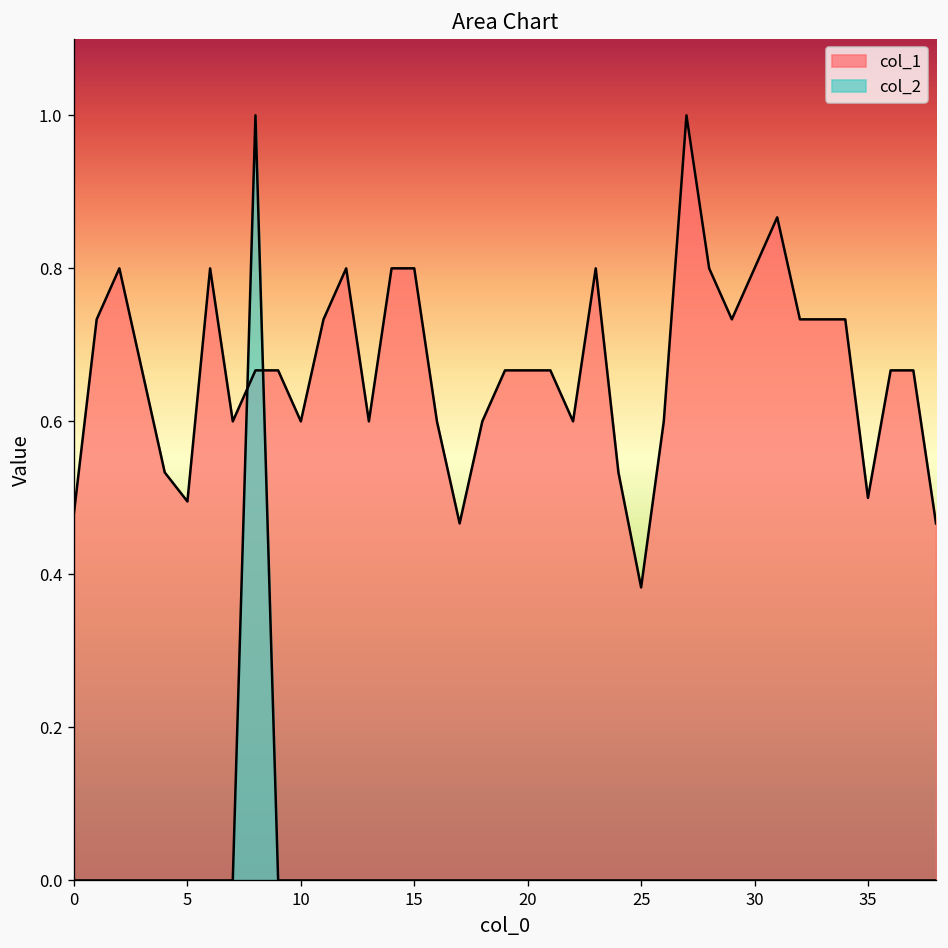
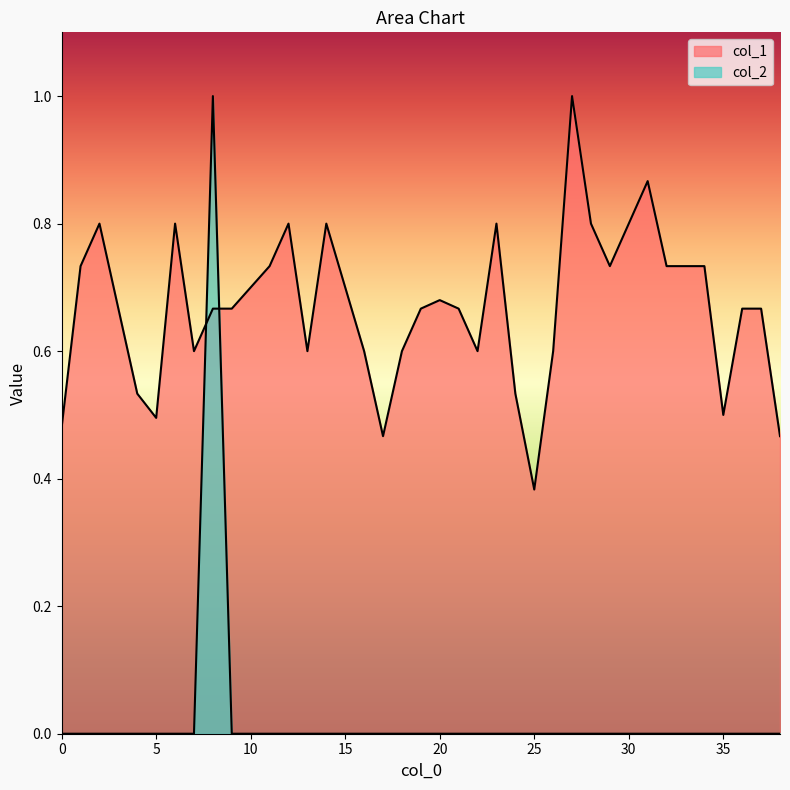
  {
    "col_1": {
      "0": 0.48,
      "5": 0.50,
-     "10": 0.6,
-     "15": 0.8,
-     "20": 0.67,
+     "10": 0.7,
+     "15": 0.7,
+     "20": 0.68,
      "25": 0.38,
      "30": 0.80,
      "35": 0.50
    },
    "col_2": {
      "0": 0.00,
      "5": 0.00,
      "10": 0.00,
      "15": 0.00,
      "20": 0.00,
      "25": 0.00,
      "30": 0.00,
      "35": 0.00
    }
  }
